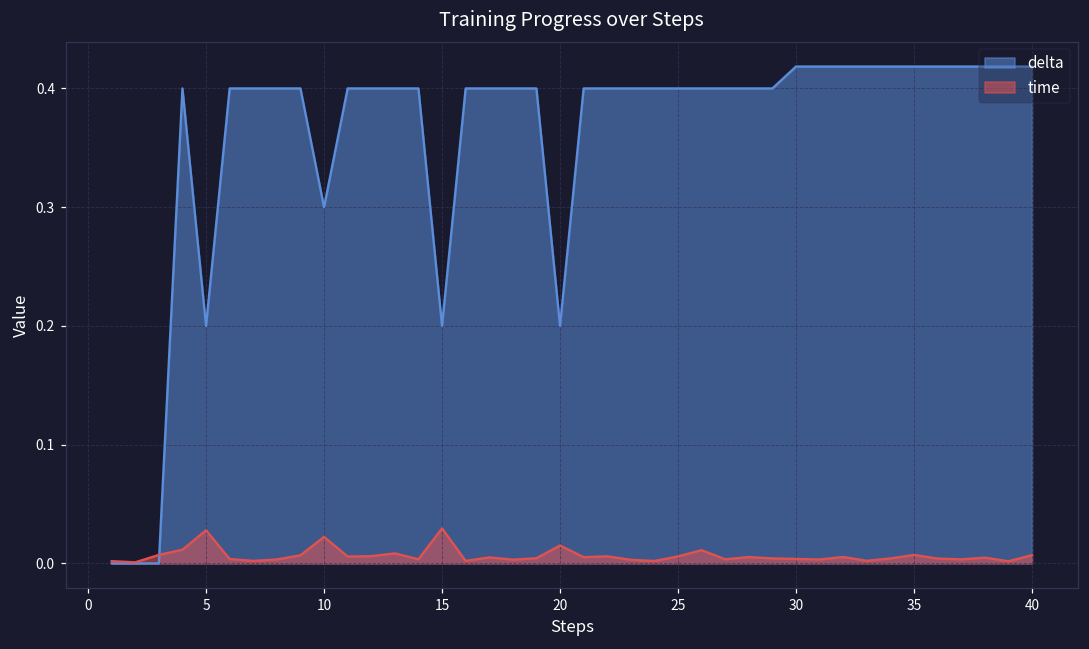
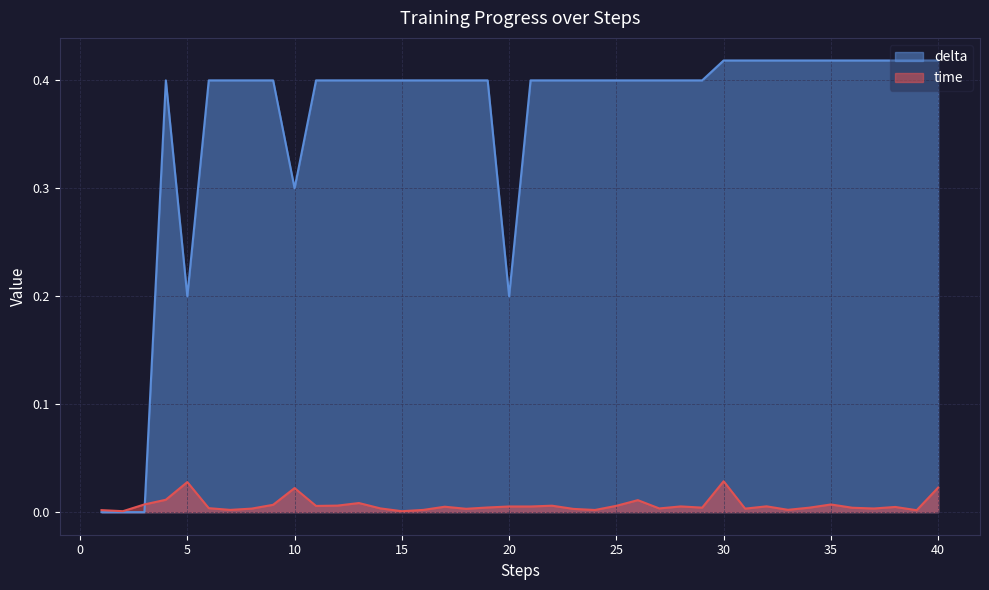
  {
    "delta": {
      "5": 0.2,
      "10": 0.3,
-     "15": 0.2,
+     "15": 0.4,
      "20": 0.2,
      "25": 0.4,
      "30": 0.418,
      "35": 0.418
    },
    "time": {
      "5": 0.028,
      "10": 0.022,
-     "15": 0.029,
-     "20": 0.015,
+     "15": 0.001,
+     "20": 0.005,
      "25": 0.006,
-     "30": 0.004,
+     "30": 0.029,
      "35": 0.007,
-     "40": 0.007
+     "40": 0.023
    }
  }
